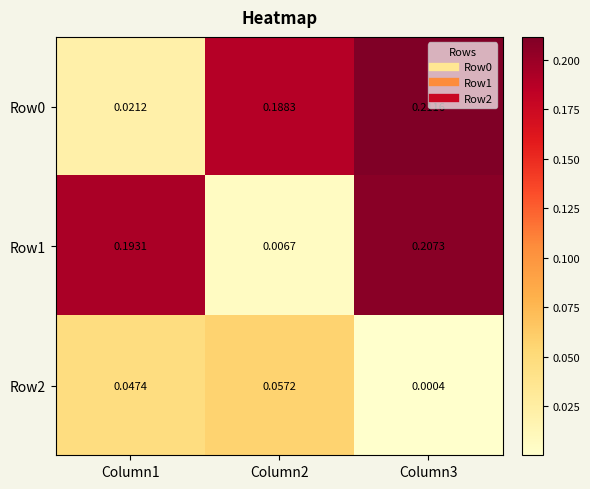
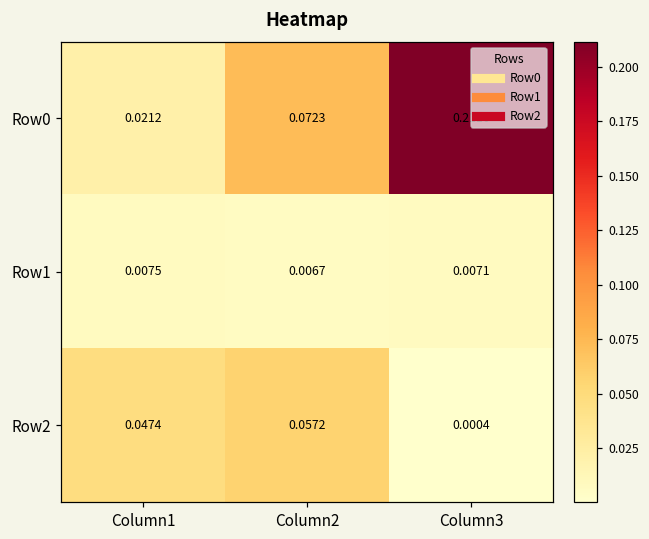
  {
    "Row0": {
      "Column1": 0.0212,
-     "Column2": 0.1883
+     "Column2": 0.0723
    },
    "Row1": {
-     "Column1": 0.1931,
+     "Column1": 0.0075,
      "Column2": 0.0067,
-     "Column3": 0.2073
+     "Column3": 0.0071
    },
    "Row2": {
      "Column1": 0.0474,
      "Column2": 0.0572,
      "Column3": 0.0004
    }
  }
